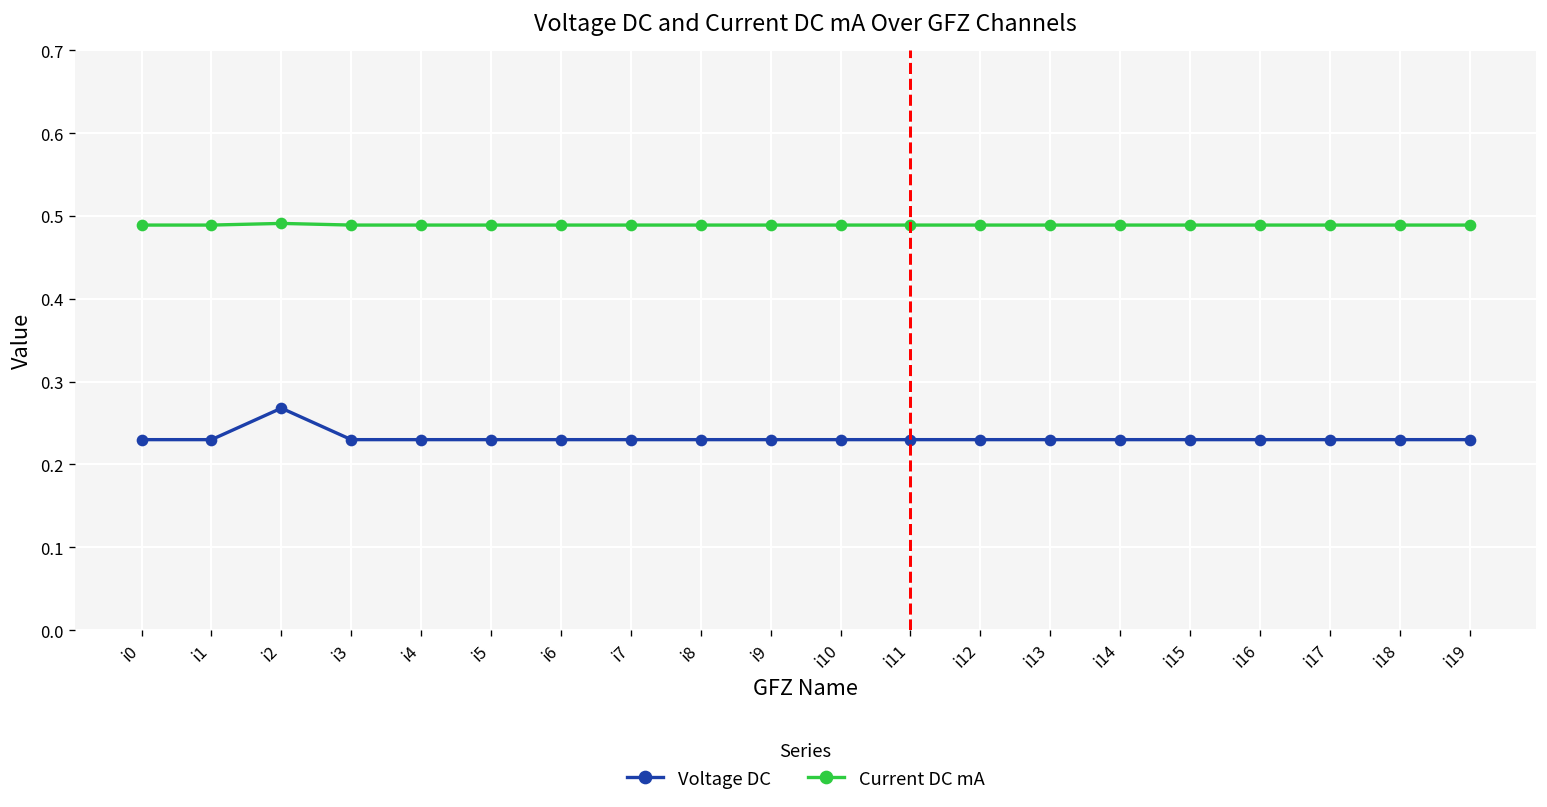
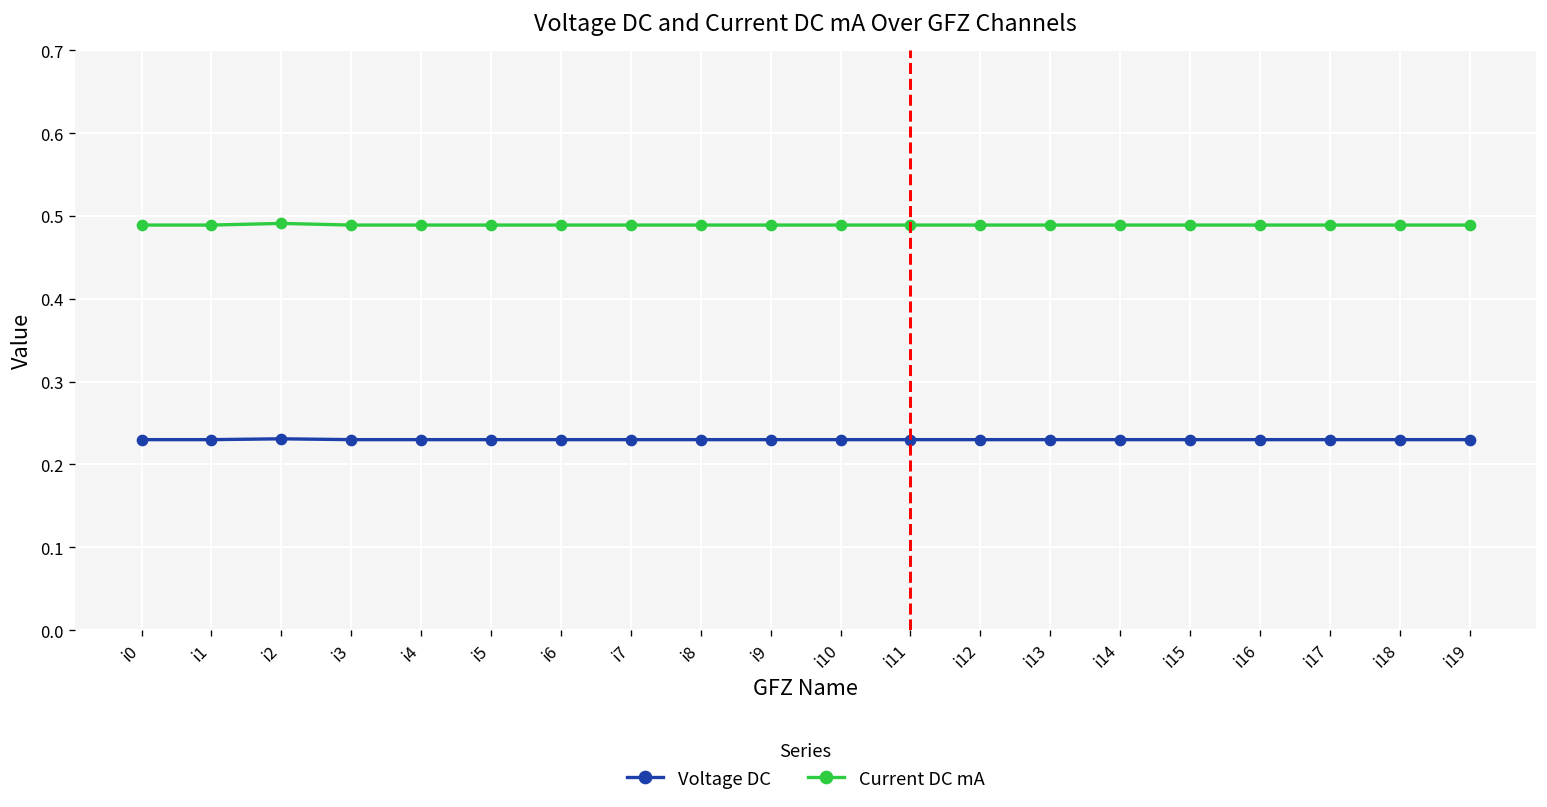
  {
    "Voltage DC": {
      "i0": 0.23,
      "i1": 0.23,
-     "i2": 0.27,
+     "i2": 0.23,
      "i3": 0.23,
      "i4": 0.23,
      "i5": 0.23,
      "i6": 0.23,
      "i7": 0.23,
      "i8": 0.23,
      "i9": 0.23,
      "i10": 0.23,
      "i11": 0.23,
      "i12": 0.23,
      "i13": 0.23,
      "i14": 0.23,
      "i15": 0.23,
      "i16": 0.23,
      "i17": 0.23,
      "i18": 0.23,
      "i19": 0.23
    },
    "Current DC mA": {
      "i0": 0.49,
      "i1": 0.49,
      "i2": 0.49,
      "i3": 0.49,
      "i4": 0.49,
      "i5": 0.49,
      "i6": 0.49,
      "i7": 0.49,
      "i8": 0.49,
      "i9": 0.49,
      "i10": 0.49,
      "i11": 0.49,
      "i12": 0.49,
      "i13": 0.49,
      "i14": 0.49,
      "i15": 0.49,
      "i16": 0.49,
      "i17": 0.49,
      "i18": 0.49,
      "i19": 0.49
    }
  }
